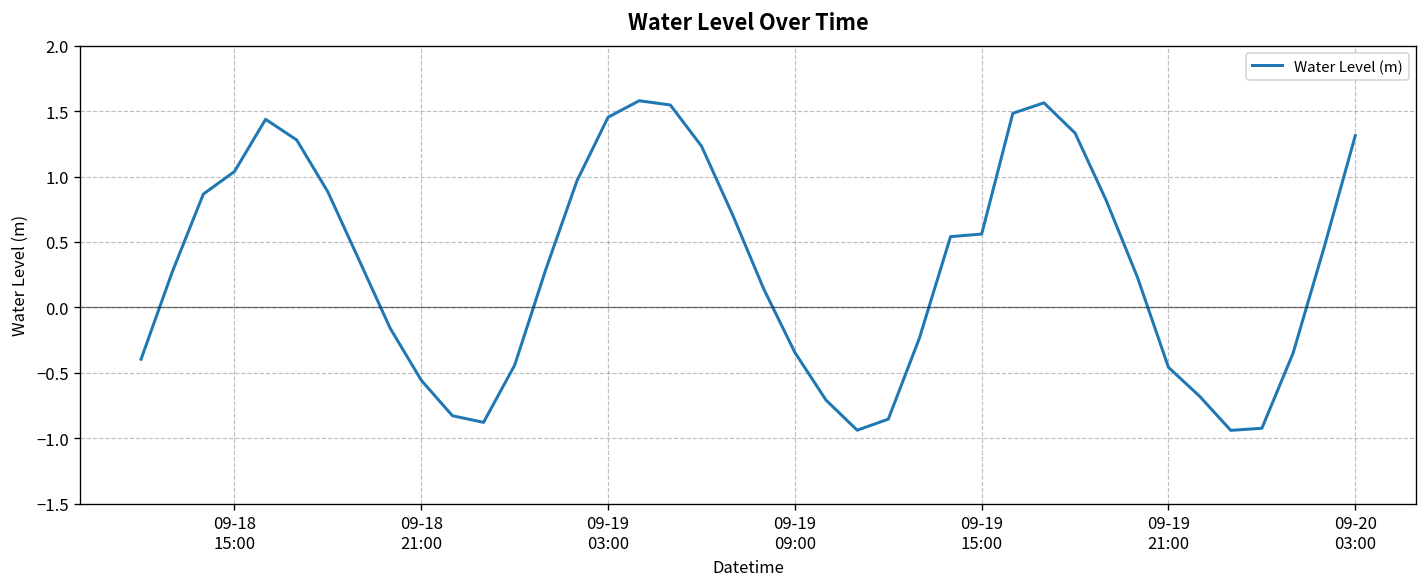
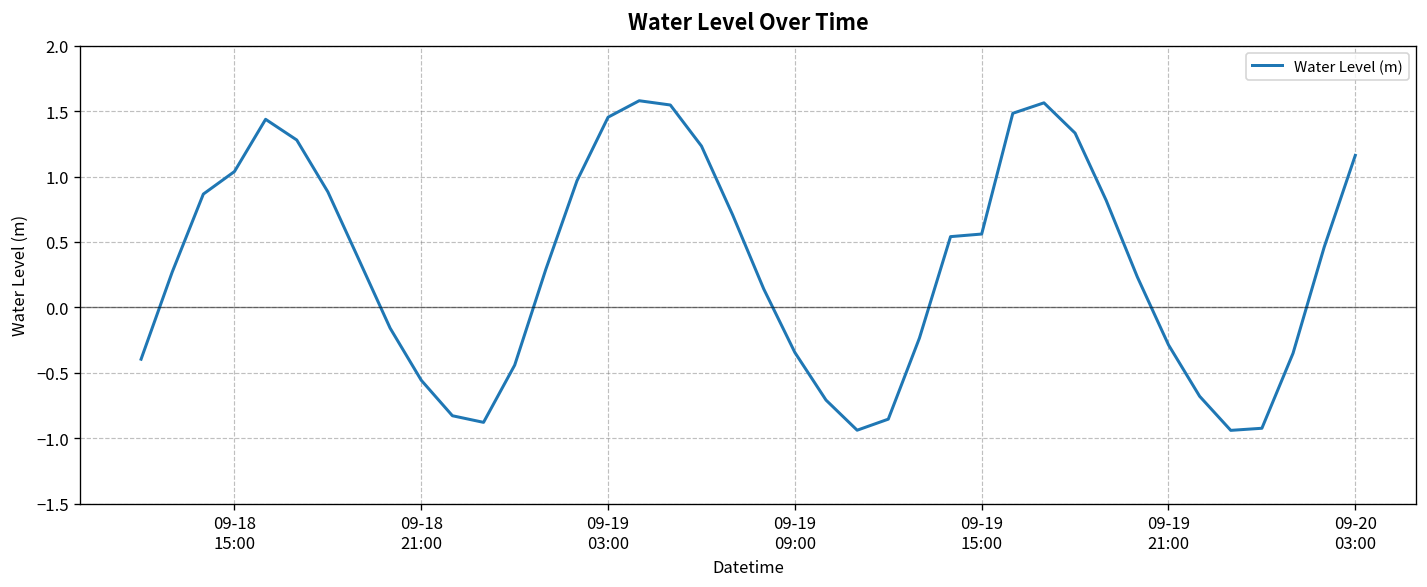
  {
    "09-18 15:00": 1.04,
    "09-18 21:00": -0.56,
    "09-19 03:00": 1.45,
    "09-19 09:00": -0.34,
    "09-19 15:00": 0.56,
-   "09-19 21:00": -0.46,
-   "09-20 03:00": 1.31
+   "09-19 21:00": -0.29,
+   "09-20 03:00": 1.16
  }
